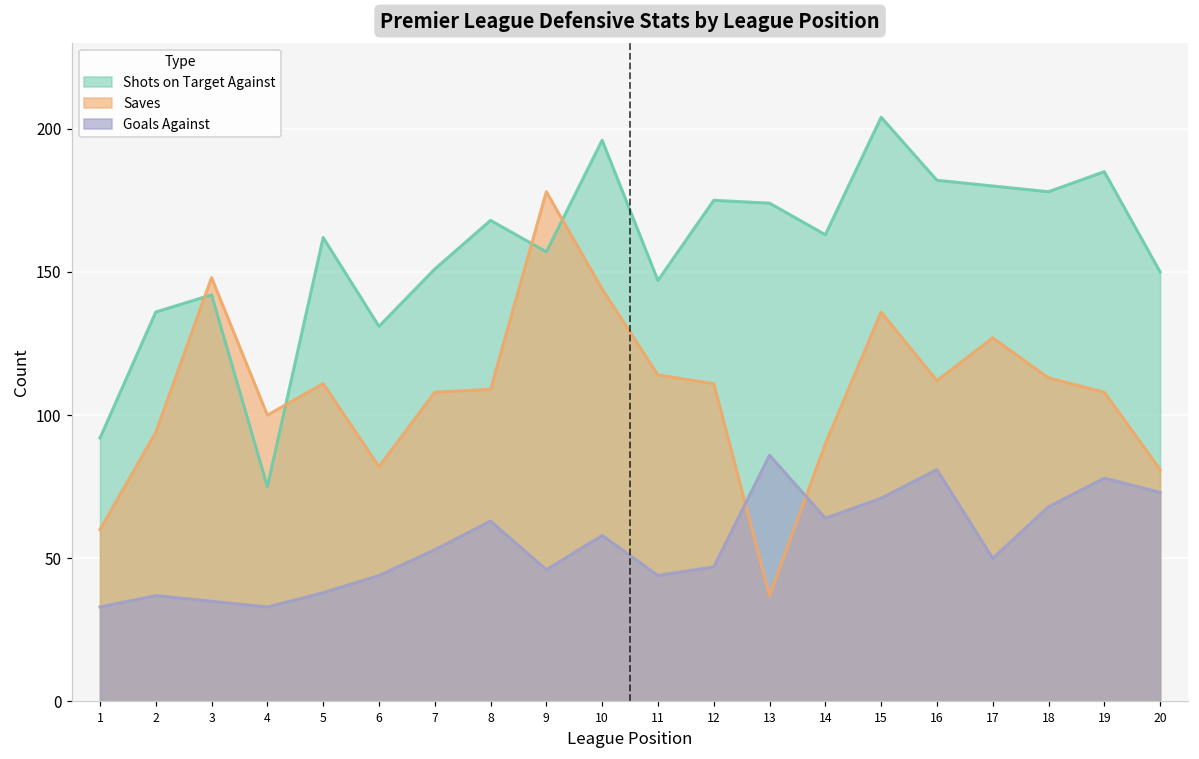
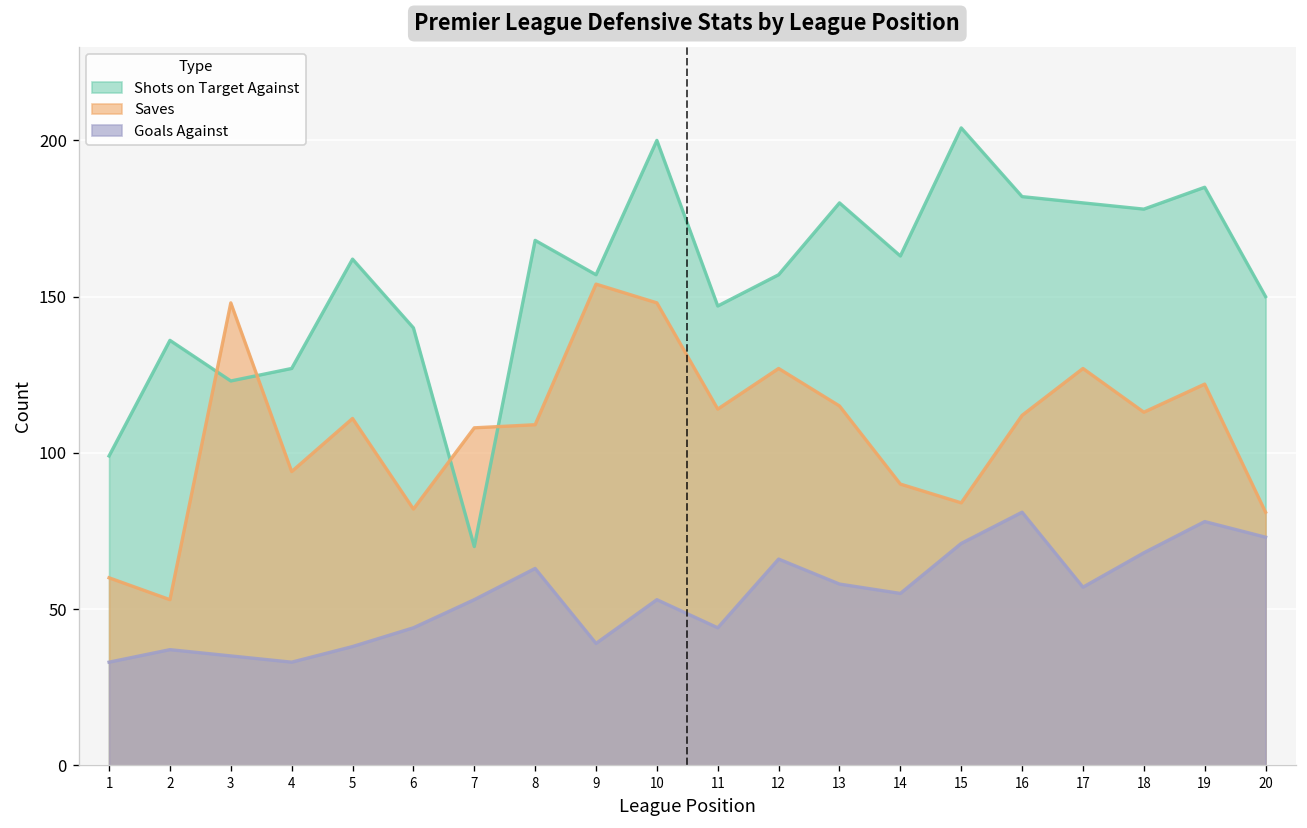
  {
    "Shots on Target Against": {
-     "1": 92,
+     "1": 99,
      "2": 136,
-     "3": 142,
-     "4": 75,
+     "3": 123,
+     "4": 127,
      "5": 162,
-     "6": 131,
-     "7": 151,
+     "6": 140,
+     "7": 70,
      "8": 168,
      "9": 157,
-     "10": 196,
+     "10": 200,
      "11": 147,
-     "12": 175,
-     "13": 174,
+     "12": 157,
+     "13": 180,
      "14": 163,
      "15": 204,
      "16": 182,
      "17": 180,
      "18": 178,
      "19": 185,
      "20": 150
    },
    "Saves": {
      "1": 60,
-     "2": 94,
+     "2": 53,
      "3": 148,
-     "4": 100,
+     "4": 94,
      "5": 111,
      "6": 82,
      "7": 108,
      "8": 109,
-     "9": 178,
-     "10": 144,
+     "9": 154,
+     "10": 148,
      "11": 114,
-     "12": 111,
-     "13": 37,
+     "12": 127,
+     "13": 115,
      "14": 90,
-     "15": 136,
+     "15": 84,
      "16": 112,
      "17": 127,
      "18": 113,
-     "19": 108,
+     "19": 122,
      "20": 81
    },
    "Goals Against": {
      "1": 33,
      "2": 37,
      "3": 35,
      "4": 33,
      "5": 38,
      "6": 44,
      "7": 53,
      "8": 63,
-     "9": 46,
-     "10": 58,
+     "9": 39,
+     "10": 53,
      "11": 44,
-     "12": 47,
-     "13": 86,
-     "14": 64,
+     "12": 66,
+     "13": 58,
+     "14": 55,
      "15": 71,
      "16": 81,
-     "17": 50,
+     "17": 57,
      "18": 68,
      "19": 78,
      "20": 73
    }
  }
